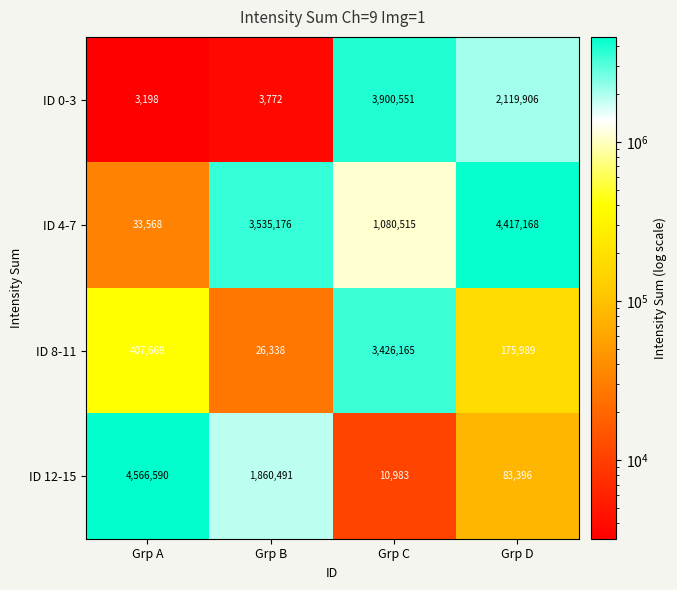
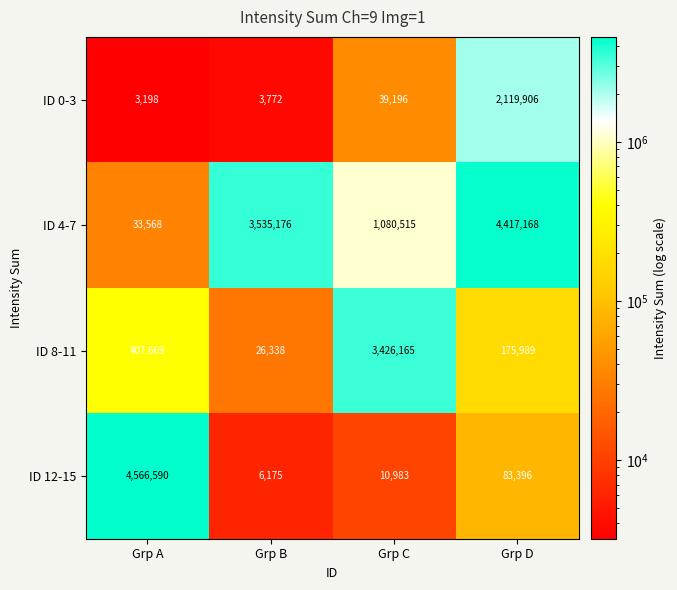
  {
    "ID 0-3": {
      "Grp A": "3,198",
      "Grp B": "3,772",
-     "Grp C": "3,900,551",
+     "Grp C": "39,196",
      "Grp D": "2,119,906"
    },
    "ID 4-7": {
      "Grp A": "33,568",
      "Grp B": "3,535,176",
      "Grp C": "1,080,515",
      "Grp D": "4,417,168"
    },
    "ID 8-11": {
      "Grp A": "407,669",
      "Grp B": "26,338",
      "Grp C": "3,426,165",
      "Grp D": "175,989"
    },
    "ID 12-15": {
      "Grp A": "4,566,590",
-     "Grp B": "1,860,491",
+     "Grp B": "6,175",
      "Grp C": "10,983",
      "Grp D": "83,396"
    }
  }
